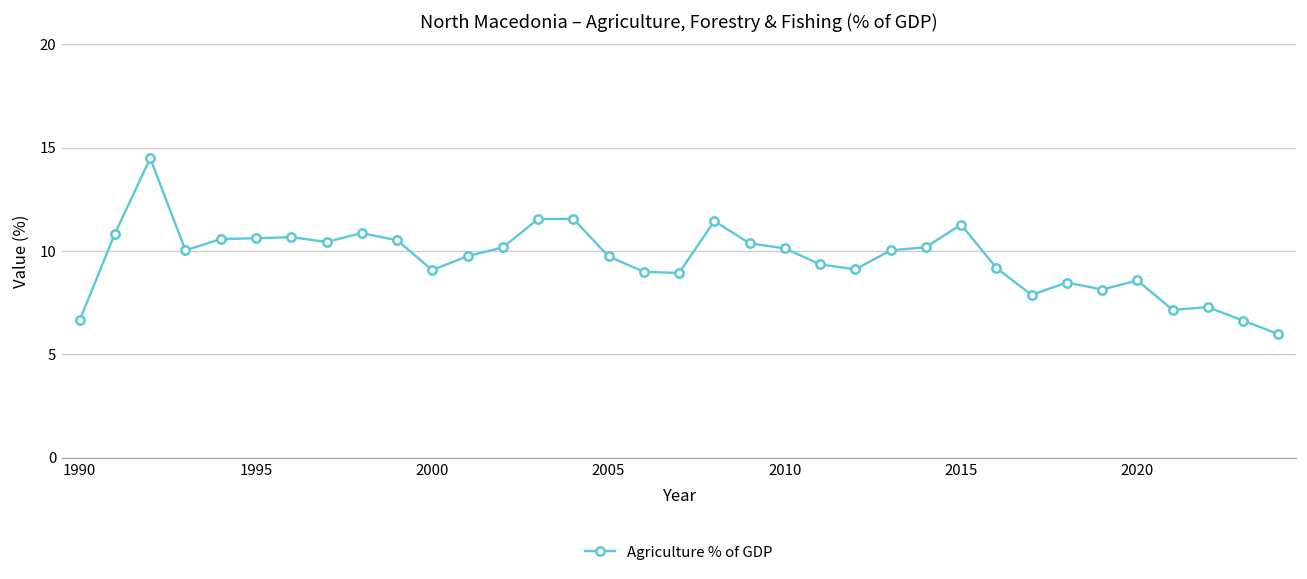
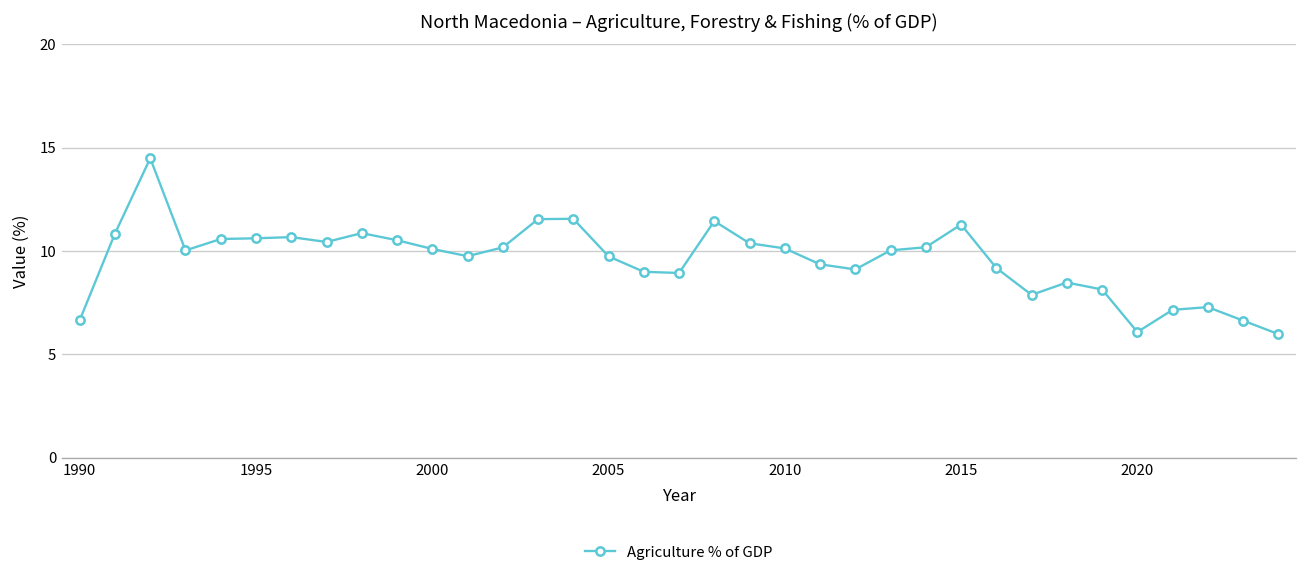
  {
    "1990": 6.7,
    "1995": 10.6,
-   "2000": 9.1,
+   "2000": 10.1,
    "2005": 9.7,
    "2010": 10.1,
    "2015": 11.3,
-   "2020": 8.6
+   "2020": 6.1
  }
